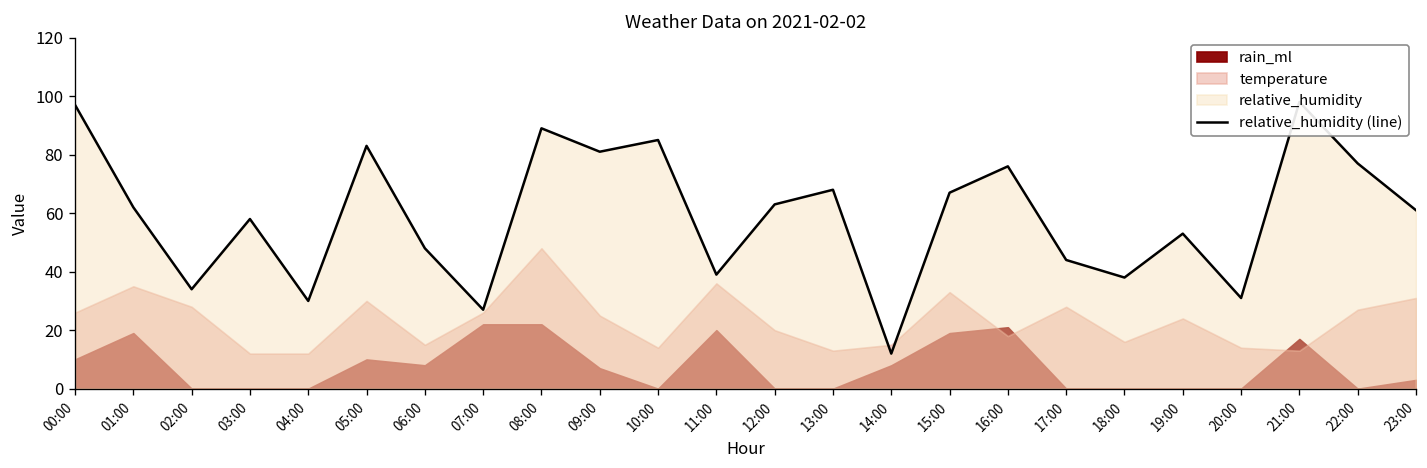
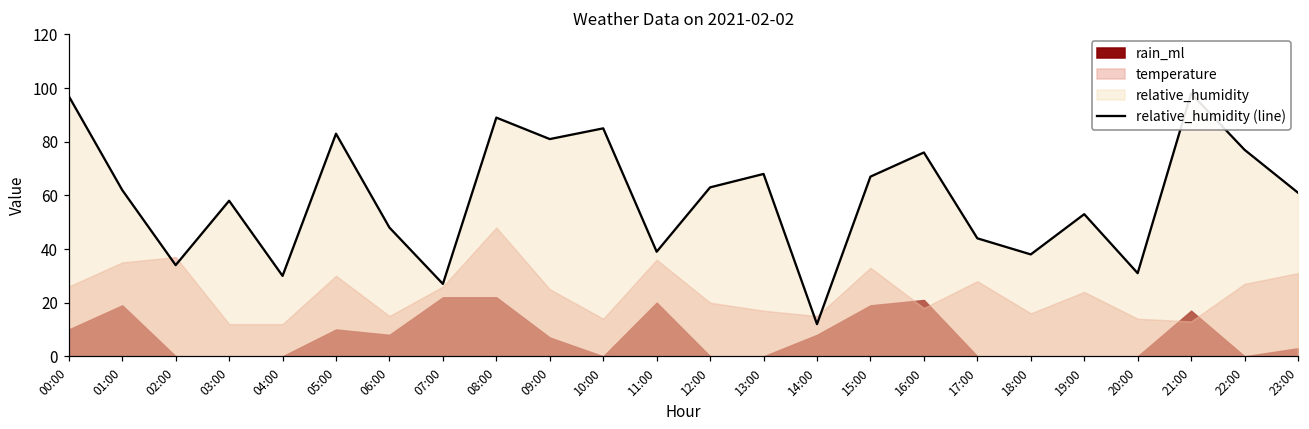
  {
    "rain_ml": {
      "00:00": 10,
      "01:00": 19,
      "02:00": 0,
      "03:00": 0,
      "04:00": 0,
      "05:00": 10,
      "06:00": 8,
      "07:00": 22,
      "08:00": 22,
      "09:00": 7,
      "10:00": 0,
      "11:00": 20,
      "12:00": 0,
      "13:00": 0,
      "14:00": 8,
      "15:00": 19,
      "16:00": 21,
      "17:00": 0,
      "18:00": 0,
      "19:00": 0,
      "20:00": 0,
      "21:00": 17,
      "22:00": 0,
      "23:00": 3
    },
    "temperature": {
      "00:00": 26,
      "01:00": 35,
-     "02:00": 28,
+     "02:00": 37,
      "03:00": 12,
      "04:00": 12,
      "05:00": 30,
      "06:00": 15,
      "08:00": 48,
      "09:00": 25,
      "10:00": 14,
      "11:00": 36,
      "12:00": 20,
-     "13:00": 13,
+     "13:00": 17,
      "14:00": 15,
      "15:00": 33,
      "16:00": 18,
      "17:00": 28,
      "18:00": 16,
      "19:00": 24,
      "20:00": 14,
      "21:00": 13,
      "22:00": 27,
      "23:00": 31
    },
    "relative_humidity": {
      "00:00": 97,
      "01:00": 62,
      "02:00": 34,
      "03:00": 58,
      "04:00": 30,
      "05:00": 83,
      "06:00": 48,
      "08:00": 89,
      "09:00": 81,
      "10:00": 85,
      "11:00": 39,
      "12:00": 63,
      "13:00": 68,
      "14:00": 12,
      "15:00": 67,
      "16:00": 76,
      "17:00": 44,
      "18:00": 38,
      "19:00": 53,
      "20:00": 31,
      "22:00": 77,
      "23:00": 61
    }
  }
